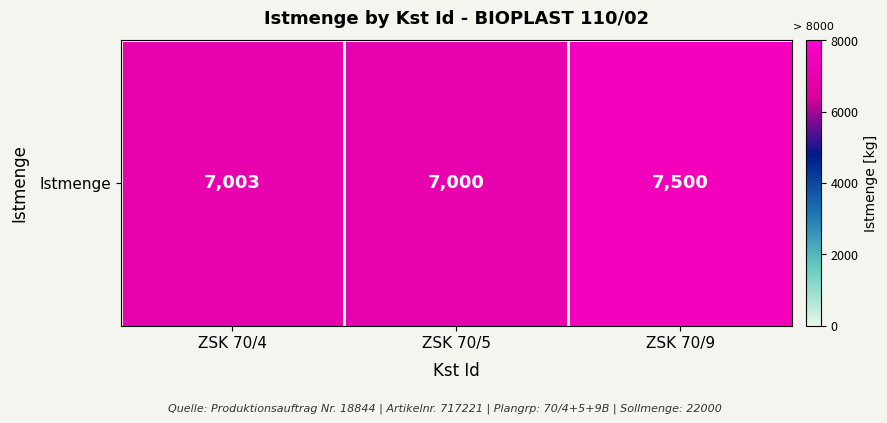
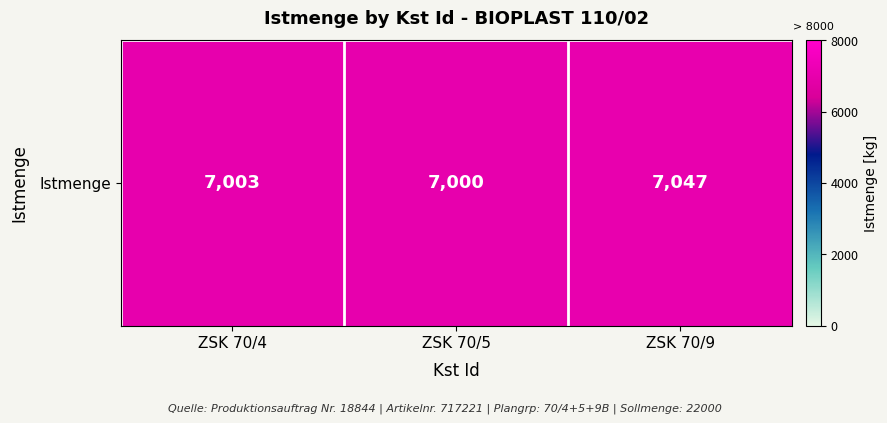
  {
    "Istmenge": {
      "ZSK 70/4": "7,003",
      "ZSK 70/5": "7,000",
-     "ZSK 70/9": "7,500"
+     "ZSK 70/9": "7,047"
    }
  }
